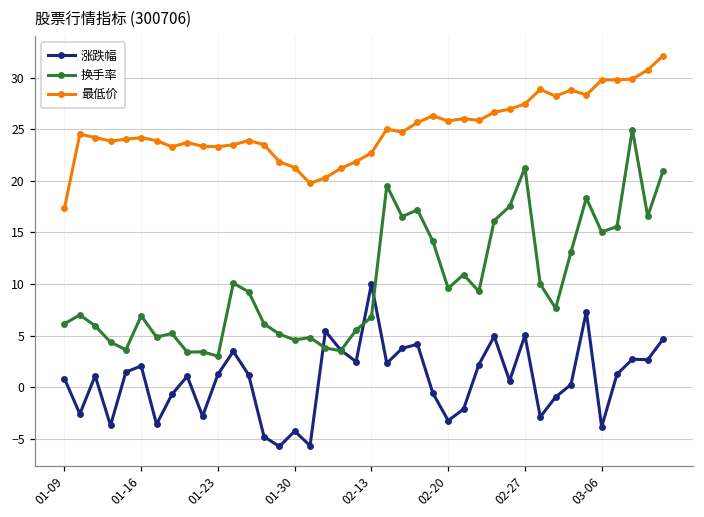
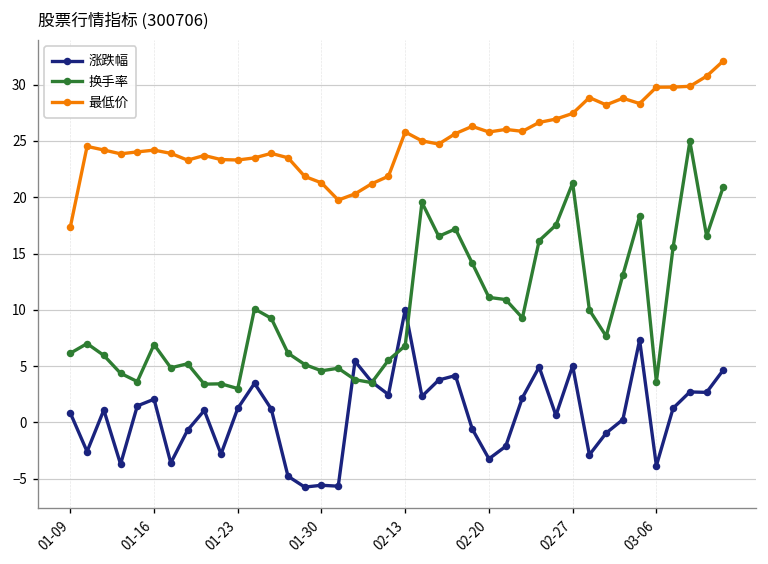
  {
    "涨跌幅": {
      "01-09": 1,
      "01-16": 2,
      "01-23": 1,
-     "01-30": -4,
+     "01-30": -6,
      "02-13": 10,
      "02-20": -3,
      "02-27": 5,
      "03-06": -4
    },
    "换手率": {
      "01-09": 6,
      "01-16": 7,
      "01-23": 3,
      "01-30": 5,
      "02-13": 7,
-     "02-20": 10,
+     "02-20": 11,
      "02-27": 21,
-     "03-06": 15
+     "03-06": 4
    },
    "最低价": {
      "01-09": 17,
      "01-16": 24,
      "01-23": 23,
      "01-30": 21,
-     "02-13": 23,
+     "02-13": 26,
      "02-20": 26,
      "02-27": 27,
      "03-06": 30
    }
  }
